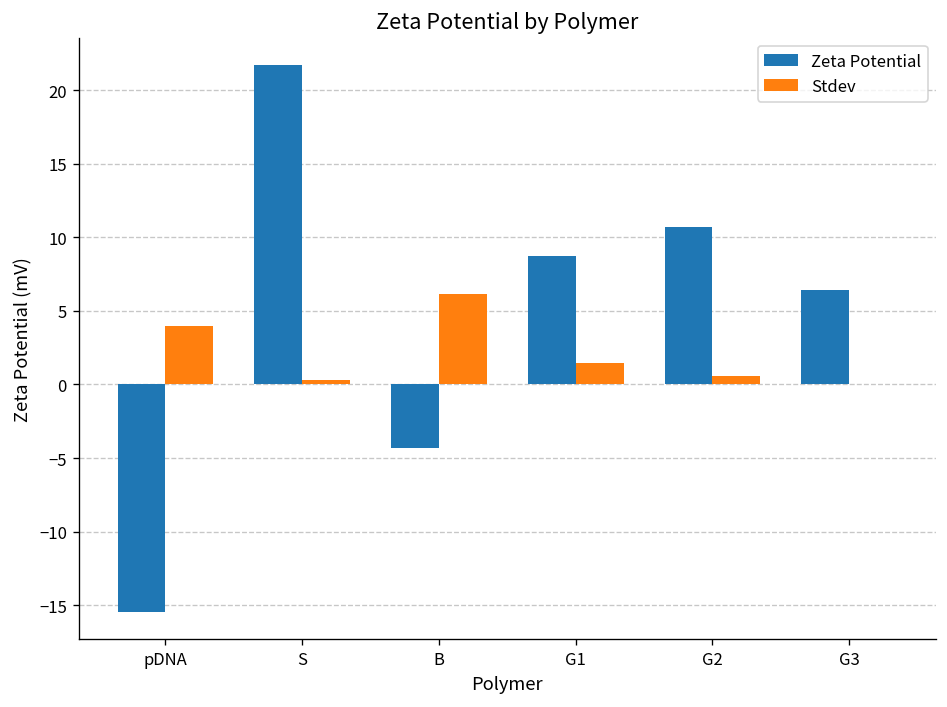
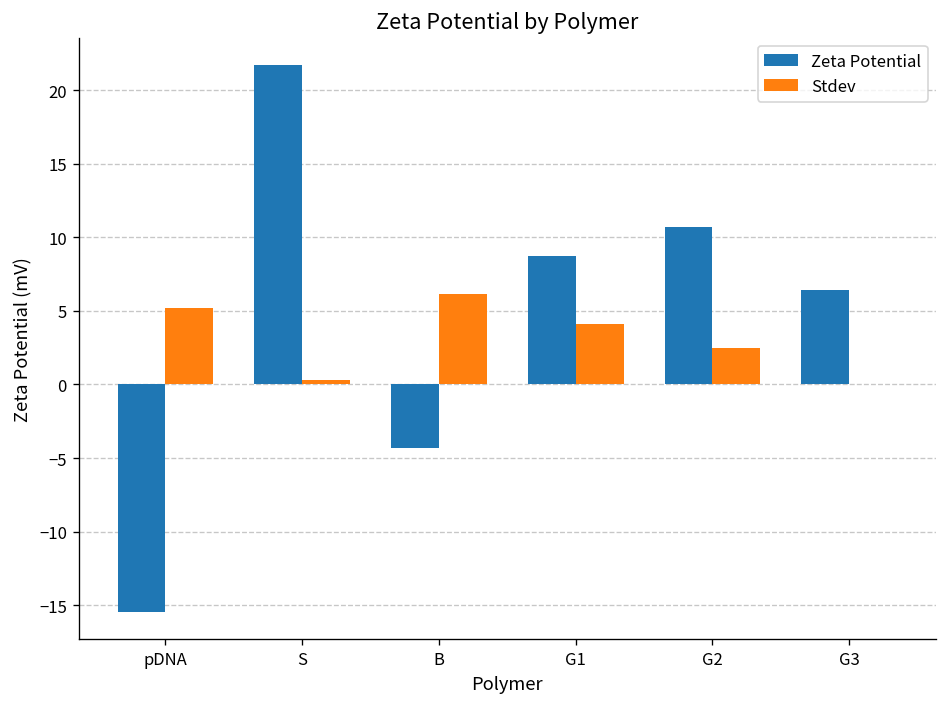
  {
    "Zeta Potential": {
      "pDNA": -15.5,
      "S": 21.7,
      "B": -4.3,
      "G1": 8.7,
      "G2": 10.7,
      "G3": 6.4
    },
    "Stdev": {
-     "pDNA": 4.0,
+     "pDNA": 5.2,
      "S": 0.3,
      "B": 6.1,
-     "G1": 1.5,
-     "G2": 0.6
+     "G1": 4.1,
+     "G2": 2.4
    }
  }
